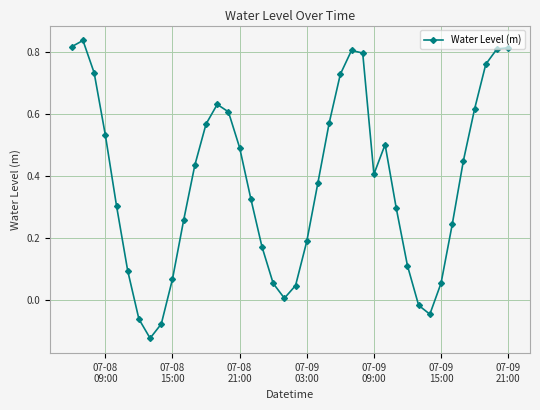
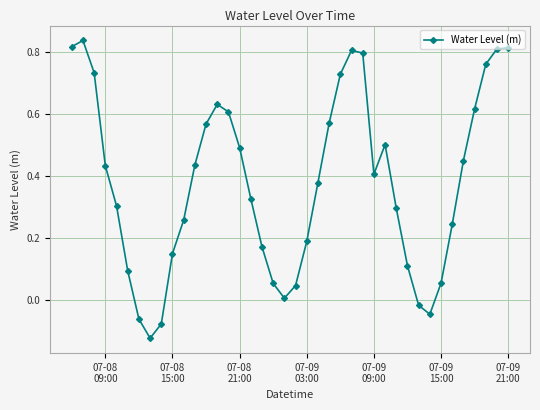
  {
-   "07-08 09:00": 0.53,
-   "07-08 15:00": 0.07,
+   "07-08 09:00": 0.43,
+   "07-08 15:00": 0.15,
    "07-08 21:00": 0.49,
    "07-09 03:00": 0.19,
    "07-09 09:00": 0.41,
    "07-09 15:00": 0.05
  }
